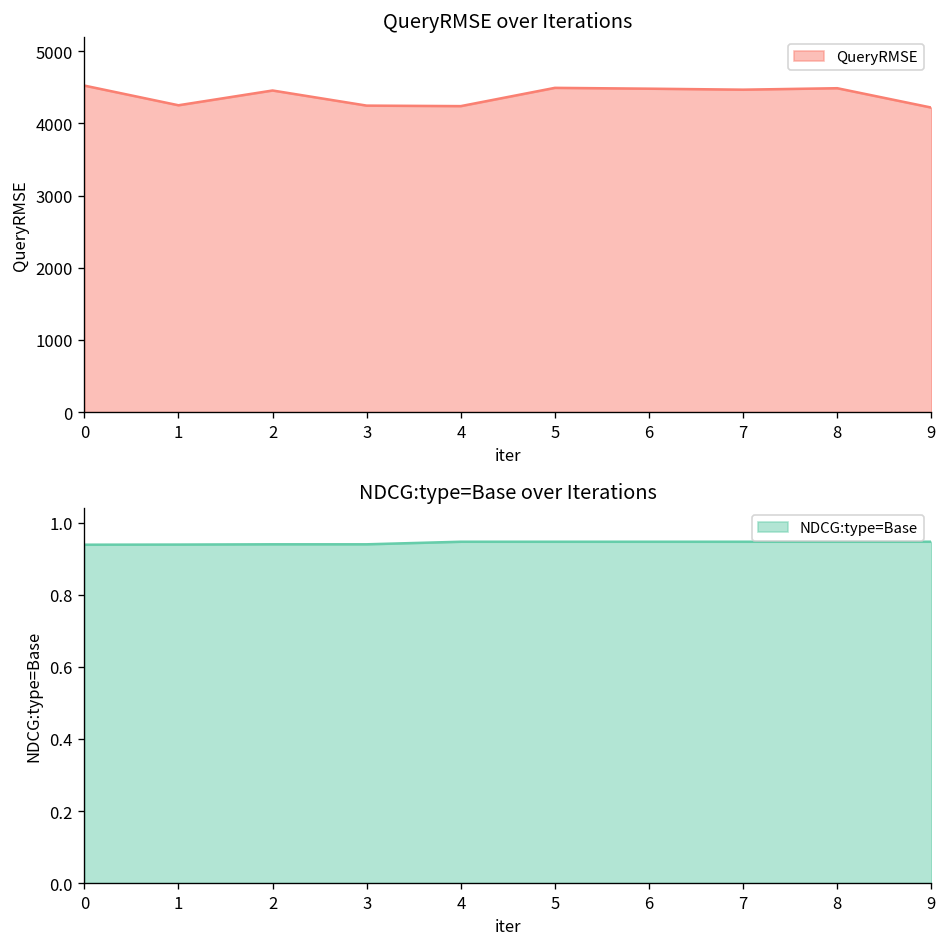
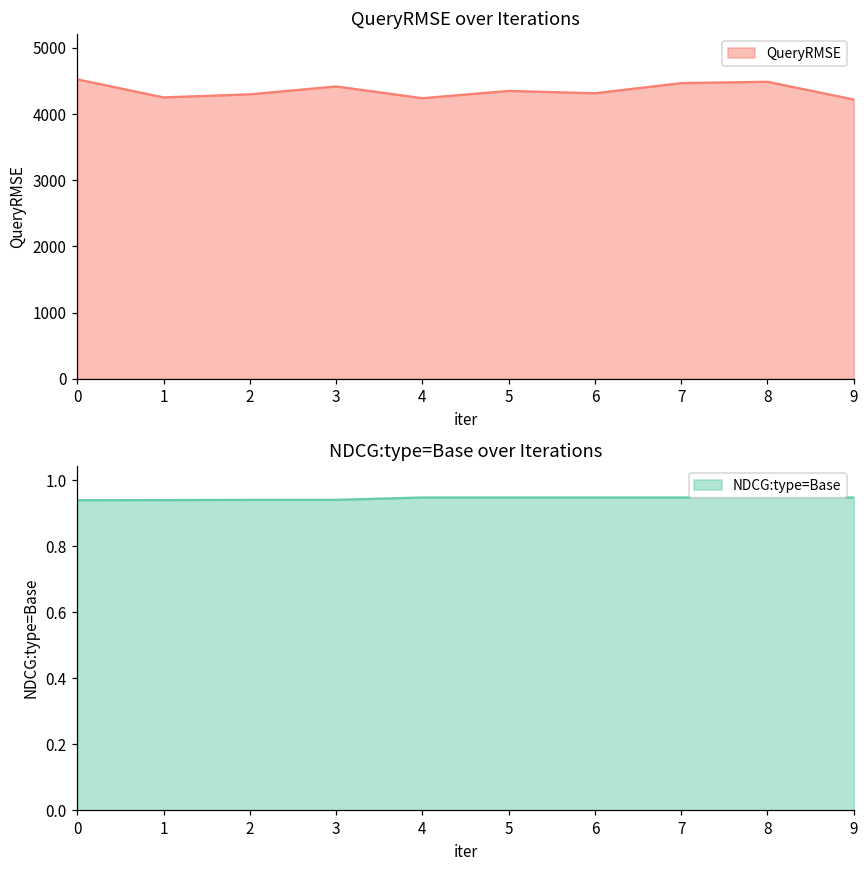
  {
    "QueryRMSE over Iterations": {
      "0": 4500,
      "1": 4300,
-     "2": 4500,
-     "3": 4200,
+     "2": 4300,
+     "3": 4400,
      "4": 4200,
-     "5": 4500,
-     "6": 4500,
+     "5": 4400,
+     "6": 4300,
      "7": 4500,
      "8": 4500,
      "9": 4200
    },
    "NDCG:type=Base over Iterations": {
      "0": 0.94,
      "1": 0.94,
      "2": 0.94,
      "3": 0.94,
      "4": 0.95,
      "5": 0.95,
      "6": 0.95,
      "7": 0.95,
      "9": 0.95
    }
  }
